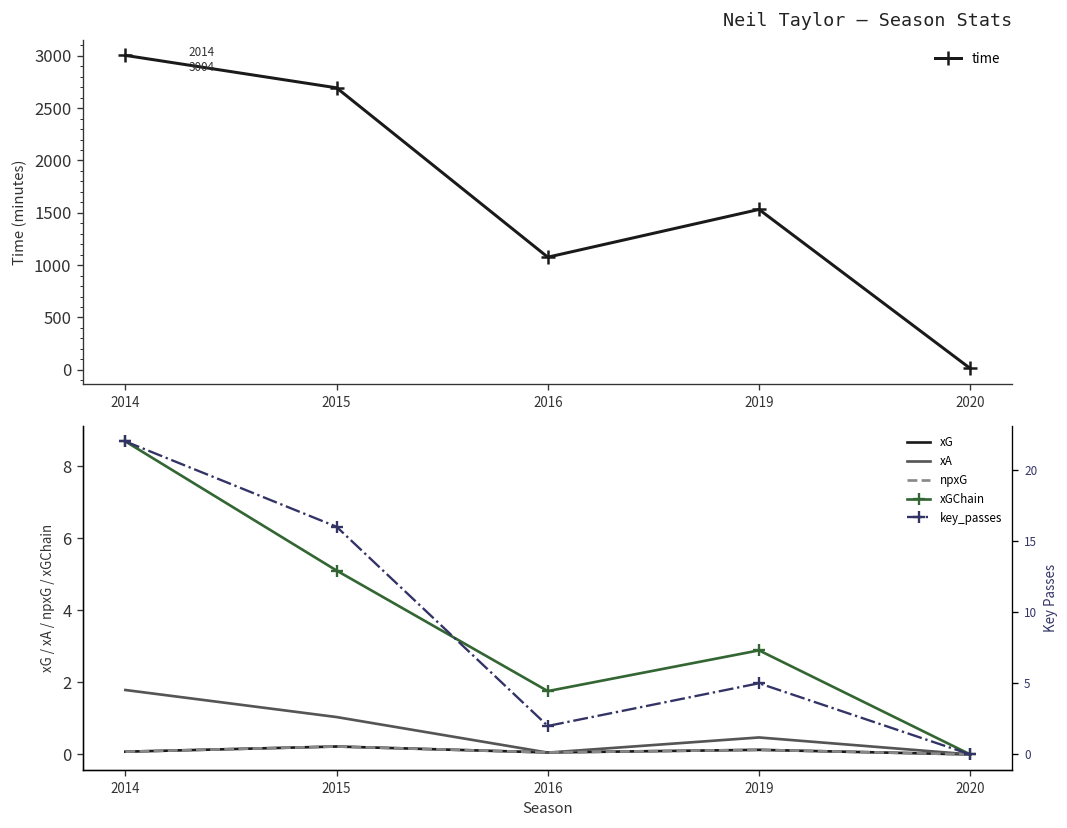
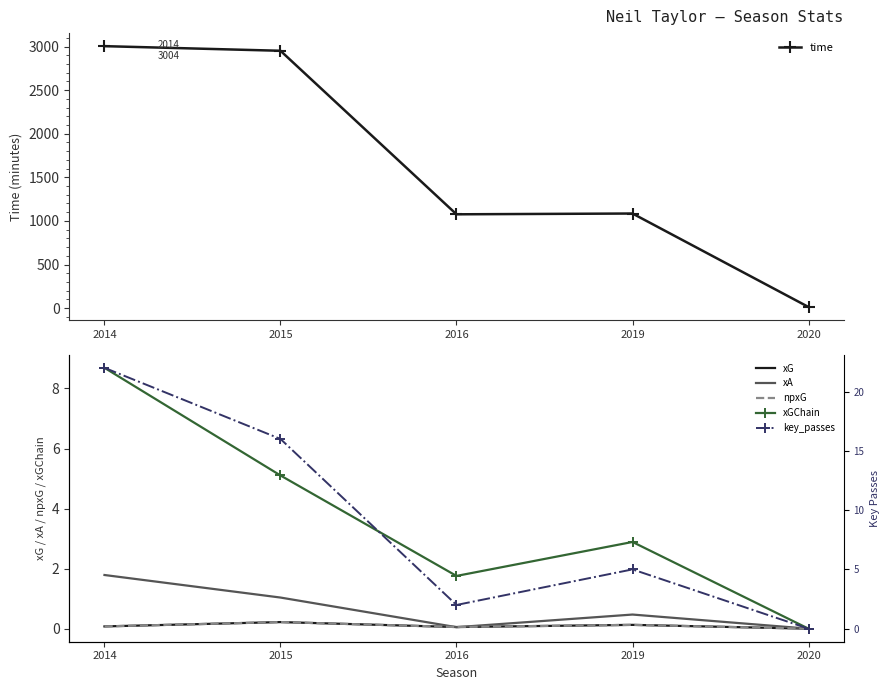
  {
    "Neil Taylor — Season Stats": {
      "2014": 3000,
-     "2015": 2700,
+     "2015": 3000,
      "2016": 1100,
-     "2019": 1500,
+     "2019": 1100,
      "2020": 0
    }
  }
